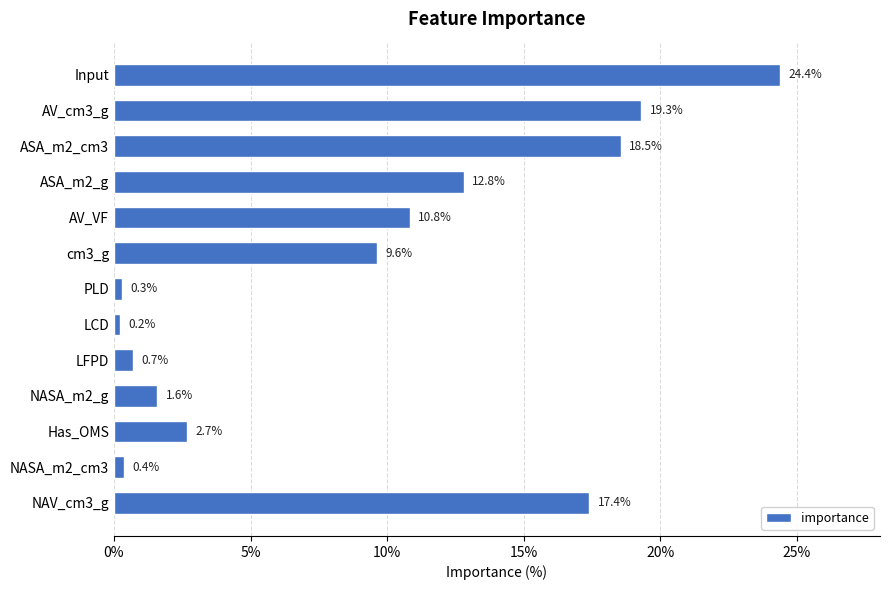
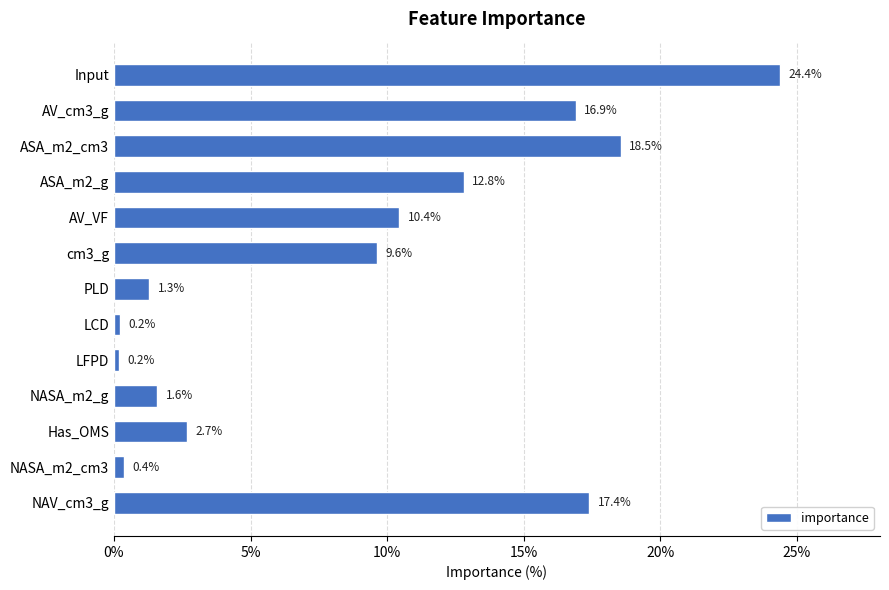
  {
    "Input": "24.4%",
-   "AV_cm3_g": "19.3%",
+   "AV_cm3_g": "16.9%",
    "ASA_m2_cm3": "18.5%",
    "ASA_m2_g": "12.8%",
-   "AV_VF": "10.8%",
+   "AV_VF": "10.4%",
    "cm3_g": "9.6%",
-   "PLD": "0.3%",
+   "PLD": "1.3%",
    "LCD": "0.2%",
-   "LFPD": "0.7%",
+   "LFPD": "0.2%",
    "NASA_m2_g": "1.6%",
    "Has_OMS": "2.7%",
    "NASA_m2_cm3": "0.4%",
    "NAV_cm3_g": "17.4%"
  }
